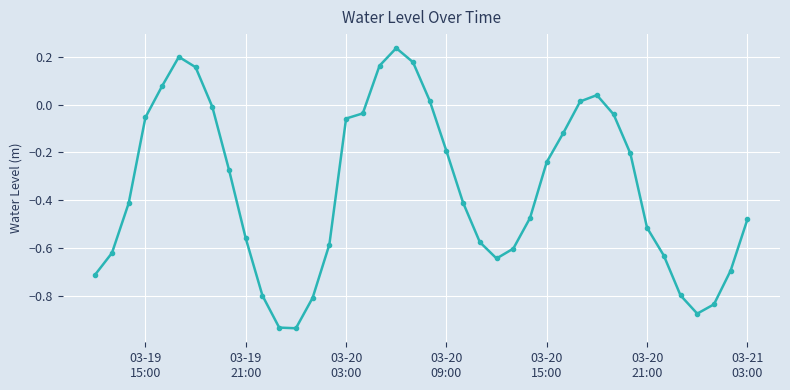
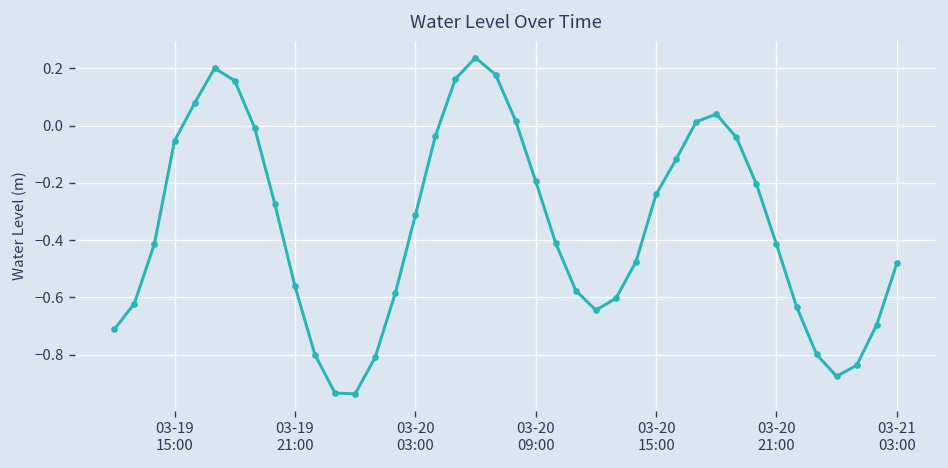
  {
    "03-19 15:00": -0.05,
    "03-19 21:00": -0.56,
-   "03-20 03:00": -0.06,
+   "03-20 03:00": -0.31,
    "03-20 09:00": -0.19,
    "03-20 15:00": -0.24,
-   "03-20 21:00": -0.52,
+   "03-20 21:00": -0.41,
    "03-21 03:00": -0.48
  }
